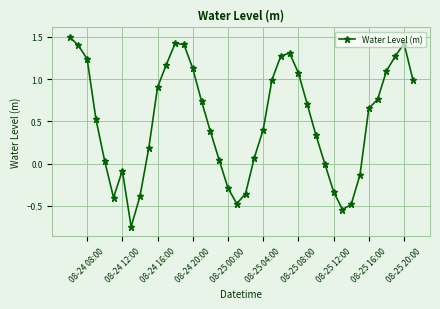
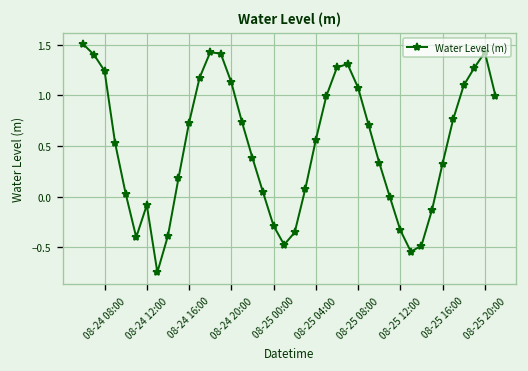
  {
    "08-24 08:00": 1.2,
    "08-24 12:00": -0.1,
-   "08-24 16:00": 0.9,
+   "08-24 16:00": 0.7,
    "08-24 20:00": 1.1,
    "08-25 00:00": -0.3,
-   "08-25 04:00": 0.4,
+   "08-25 04:00": 0.6,
    "08-25 08:00": 1.1,
    "08-25 12:00": -0.3,
-   "08-25 16:00": 0.7
+   "08-25 16:00": 0.3
  }
